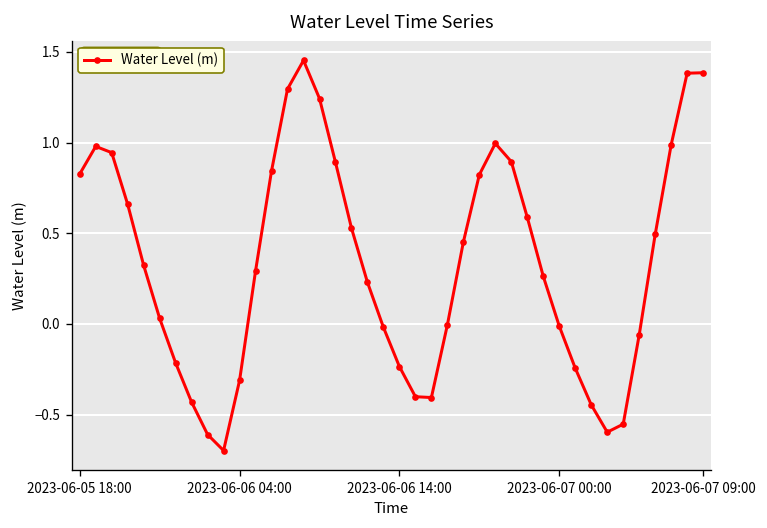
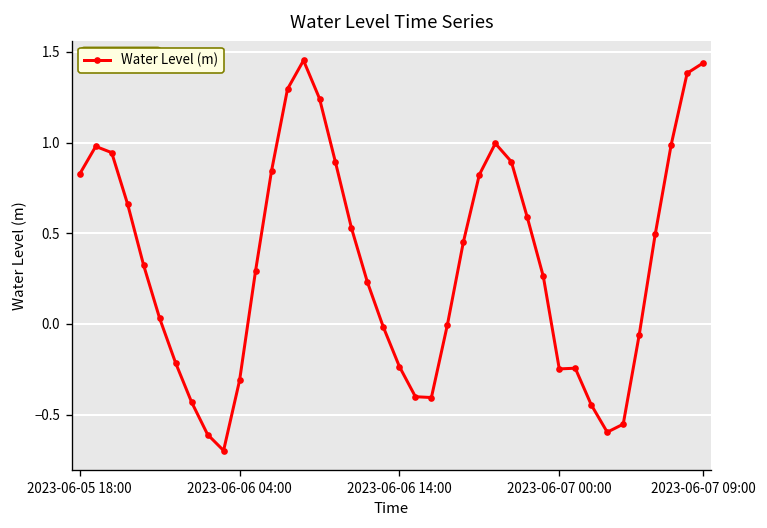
  {
    "2023-06-05 18:00": 0.83,
    "2023-06-06 04:00": -0.31,
    "2023-06-06 14:00": -0.23,
-   "2023-06-07 00:00": -0.01,
-   "2023-06-07 09:00": 1.38
+   "2023-06-07 00:00": -0.25,
+   "2023-06-07 09:00": 1.44
  }
